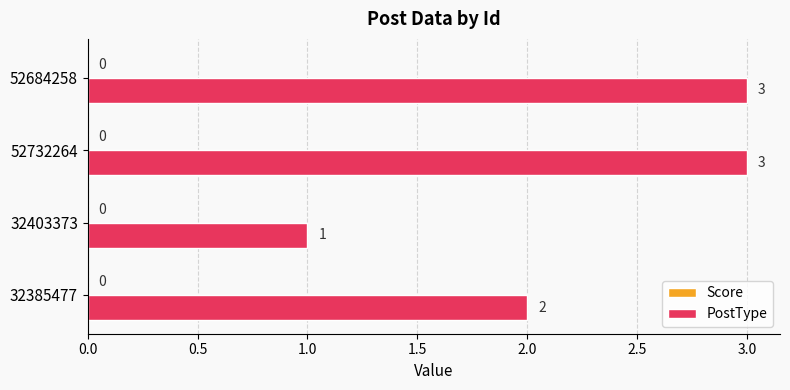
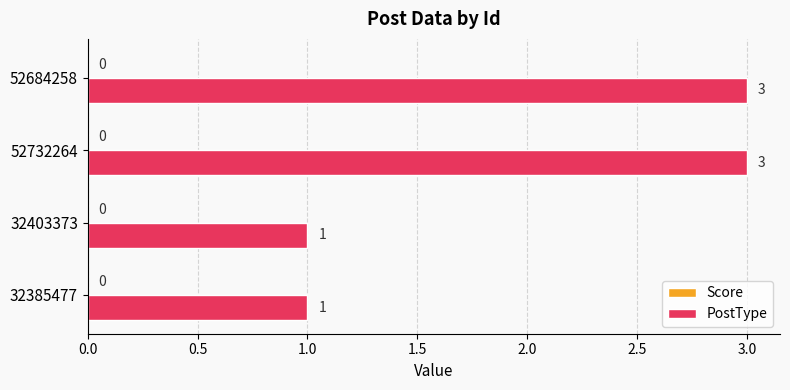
  {
    "Score": {
      "52684258": 0,
      "52732264": 0,
      "32403373": 0,
      "32385477": 0
    },
    "PostType": {
      "52684258": 3,
      "52732264": 3,
      "32403373": 1,
-     "32385477": 2
+     "32385477": 1
    }
  }
